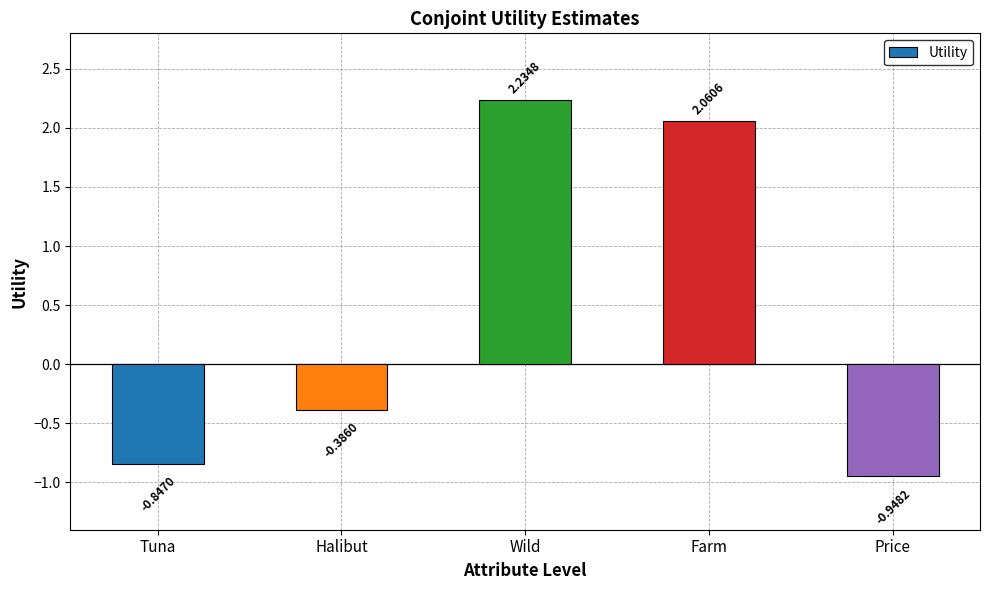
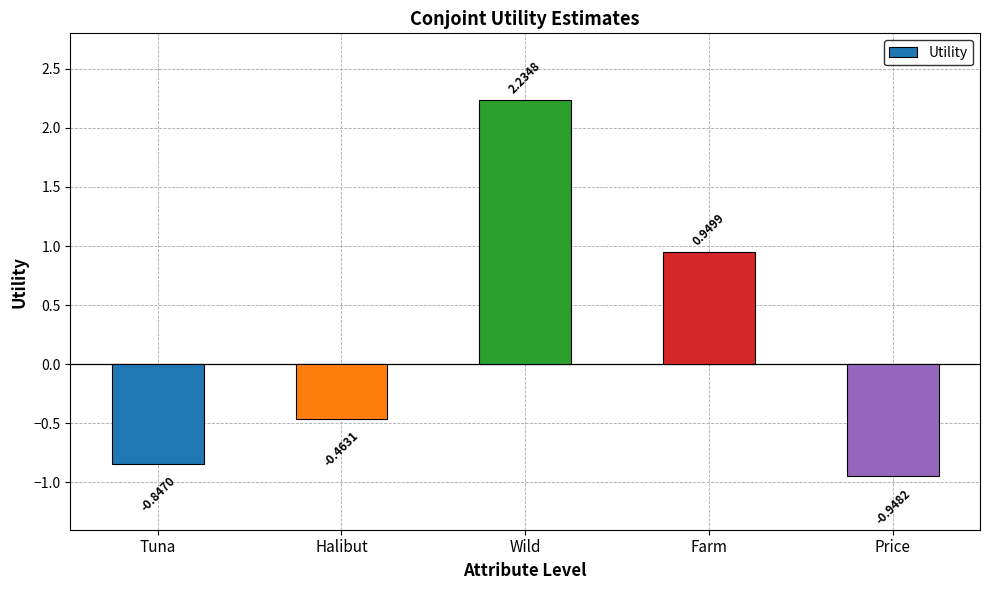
  {
    "Tuna": -0.8470,
-   "Halibut": -0.3860,
+   "Halibut": -0.4631,
    "Wild": 2.2348,
-   "Farm": 2.0606,
+   "Farm": 0.9499,
    "Price": -0.9482
  }
